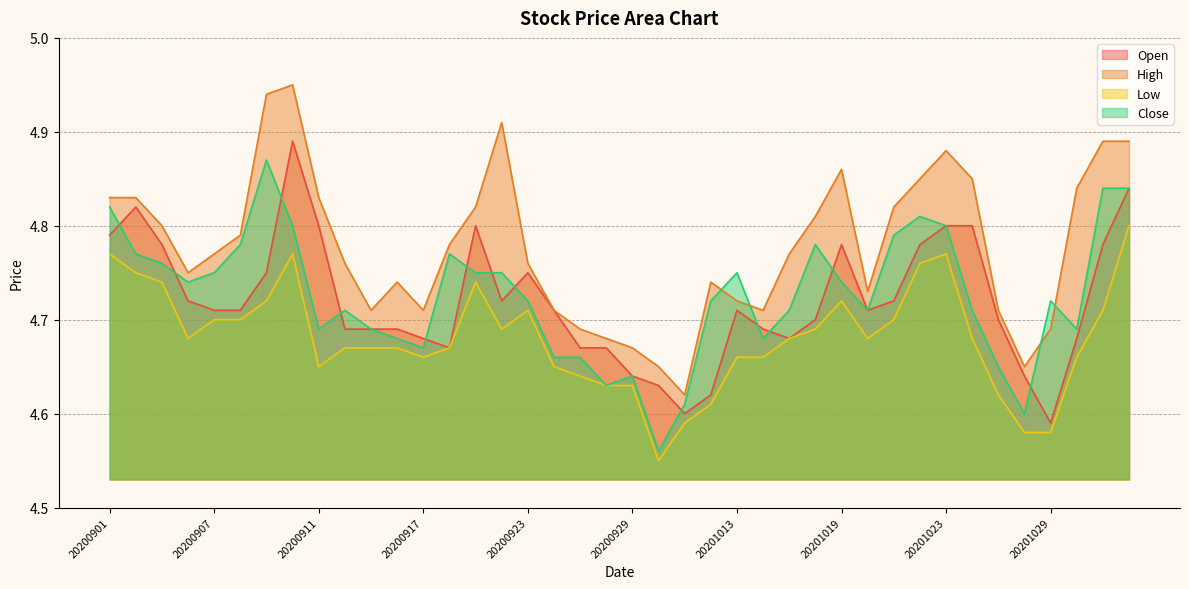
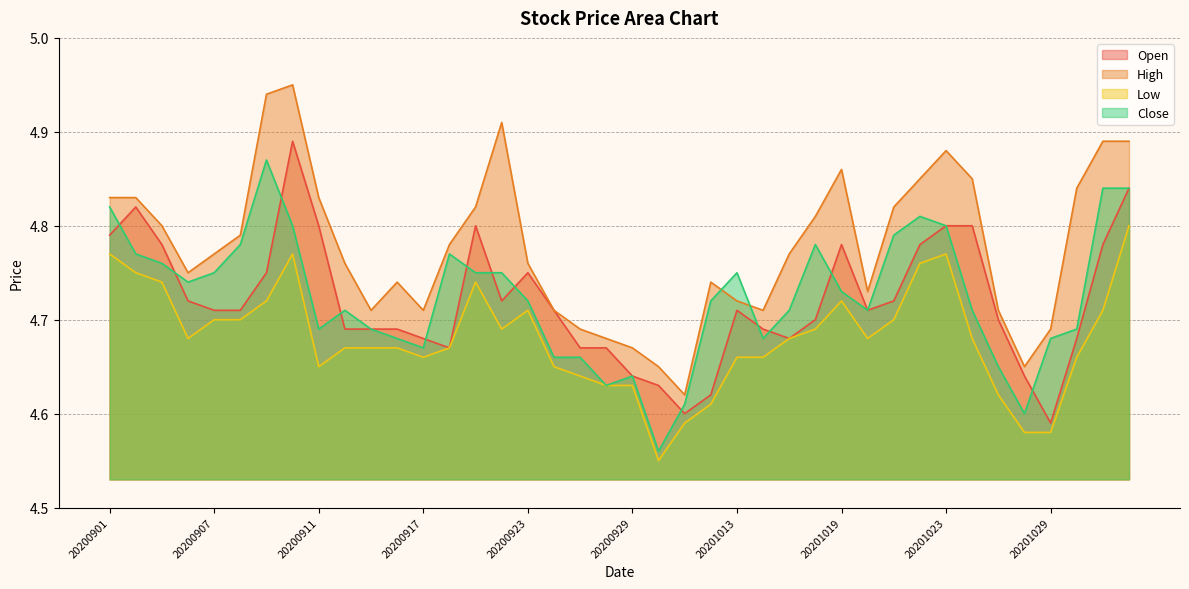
  {
    "Close": {
      "20200901": 4.82,
      "20200907": 4.75,
      "20200911": 4.69,
      "20200917": 4.67,
      "20200923": 4.72,
      "20201013": 4.75,
-     "20201019": 4.74,
-     "20201029": 4.72
+     "20201019": 4.73,
+     "20201029": 4.68
    }
  }
